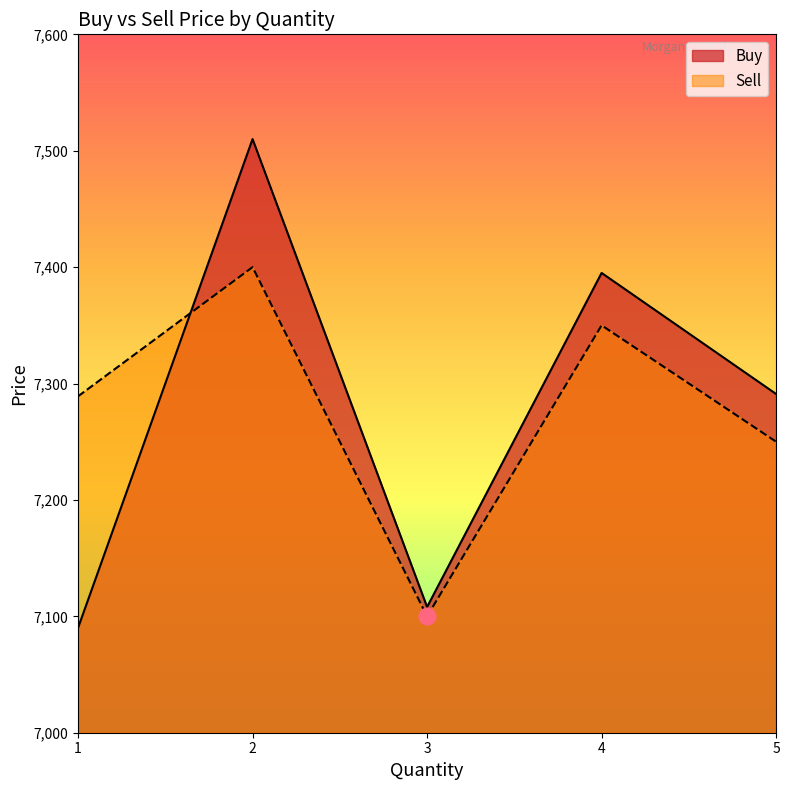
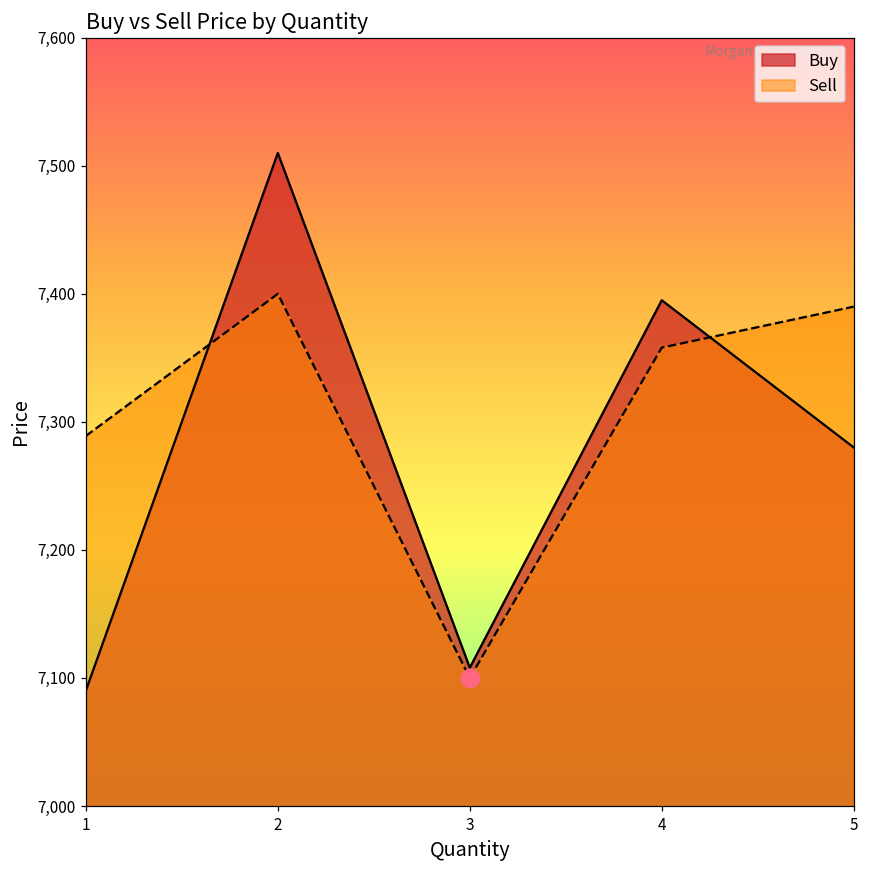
  {
    "Buy": {
      "1": "7,090",
      "2": "7,510",
      "3": "7,108",
      "4": "7,395",
-     "5": "7,291"
+     "5": "7,280"
    },
    "Sell": {
      "1": "7,289",
      "2": "7,400",
-     "4": "7,350",
-     "5": "7,250"
+     "4": "7,358",
+     "5": "7,390"
    }
  }
